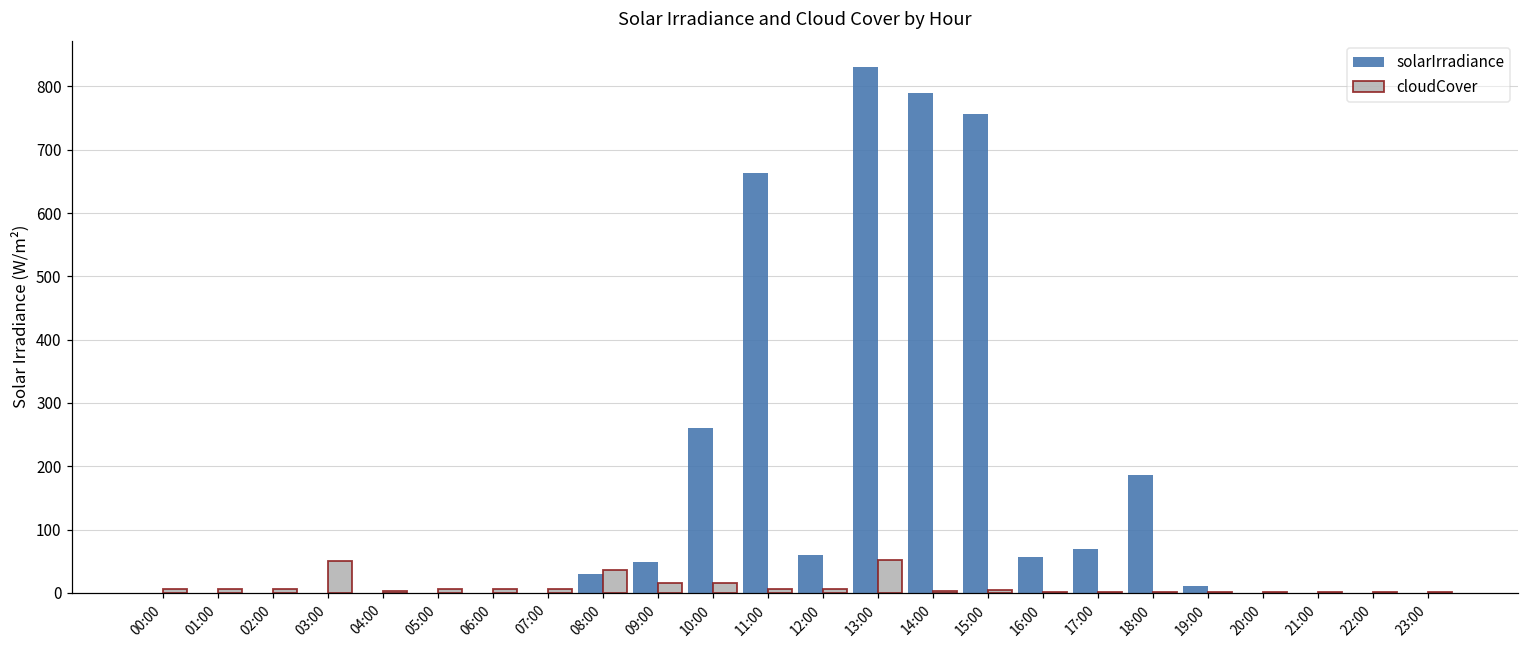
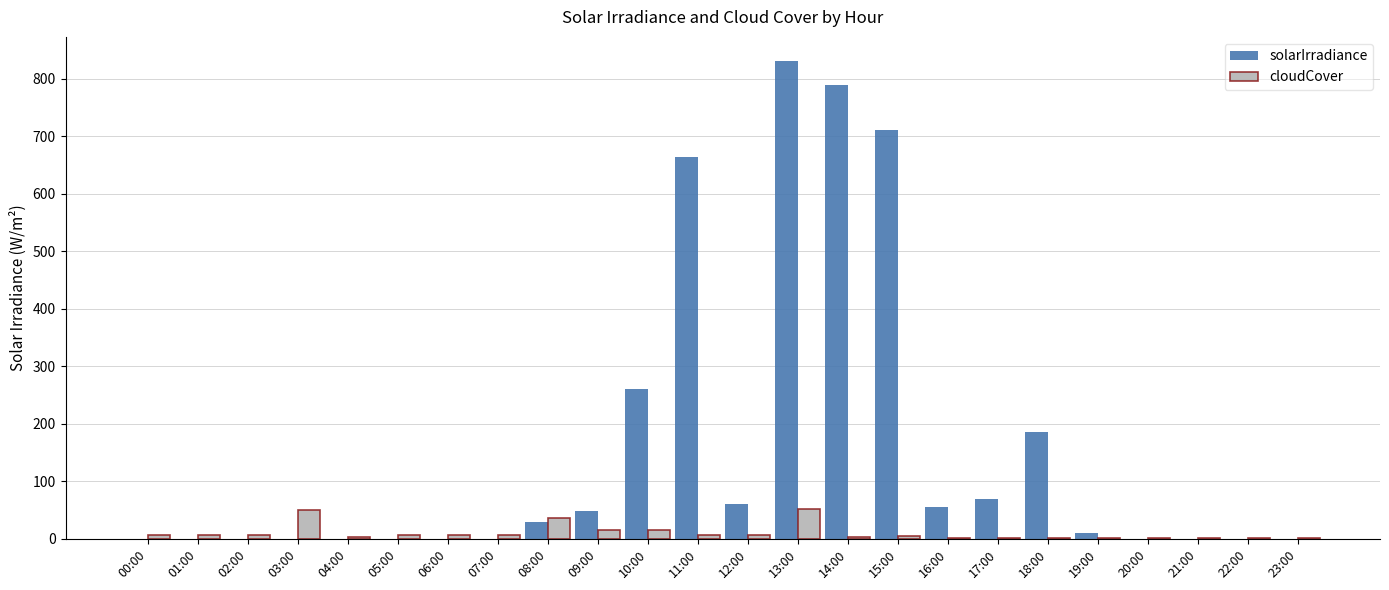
  {
    "solarIrradiance": {
      "00:00": 0,
      "01:00": 0,
      "02:00": 0,
      "03:00": 0,
      "04:00": 0,
      "05:00": 0,
      "06:00": 0,
      "07:00": 0,
      "08:00": 30,
      "09:00": 50,
      "10:00": 260,
      "11:00": 660,
      "12:00": 60,
      "13:00": 830,
      "14:00": 790,
-     "15:00": 760,
+     "15:00": 710,
      "16:00": 60,
      "17:00": 70,
      "18:00": 190,
      "19:00": 10,
      "20:00": 0,
      "21:00": 0,
      "22:00": 0,
      "23:00": 0
    },
    "cloudCover": {
      "00:00": 10,
      "01:00": 10,
      "02:00": 10,
      "03:00": 50,
      "05:00": 10,
      "06:00": 10,
      "07:00": 10,
      "08:00": 40,
      "09:00": 20,
      "10:00": 20,
      "11:00": 10,
      "12:00": 10,
      "13:00": 50,
      "15:00": 0
    }
  }
